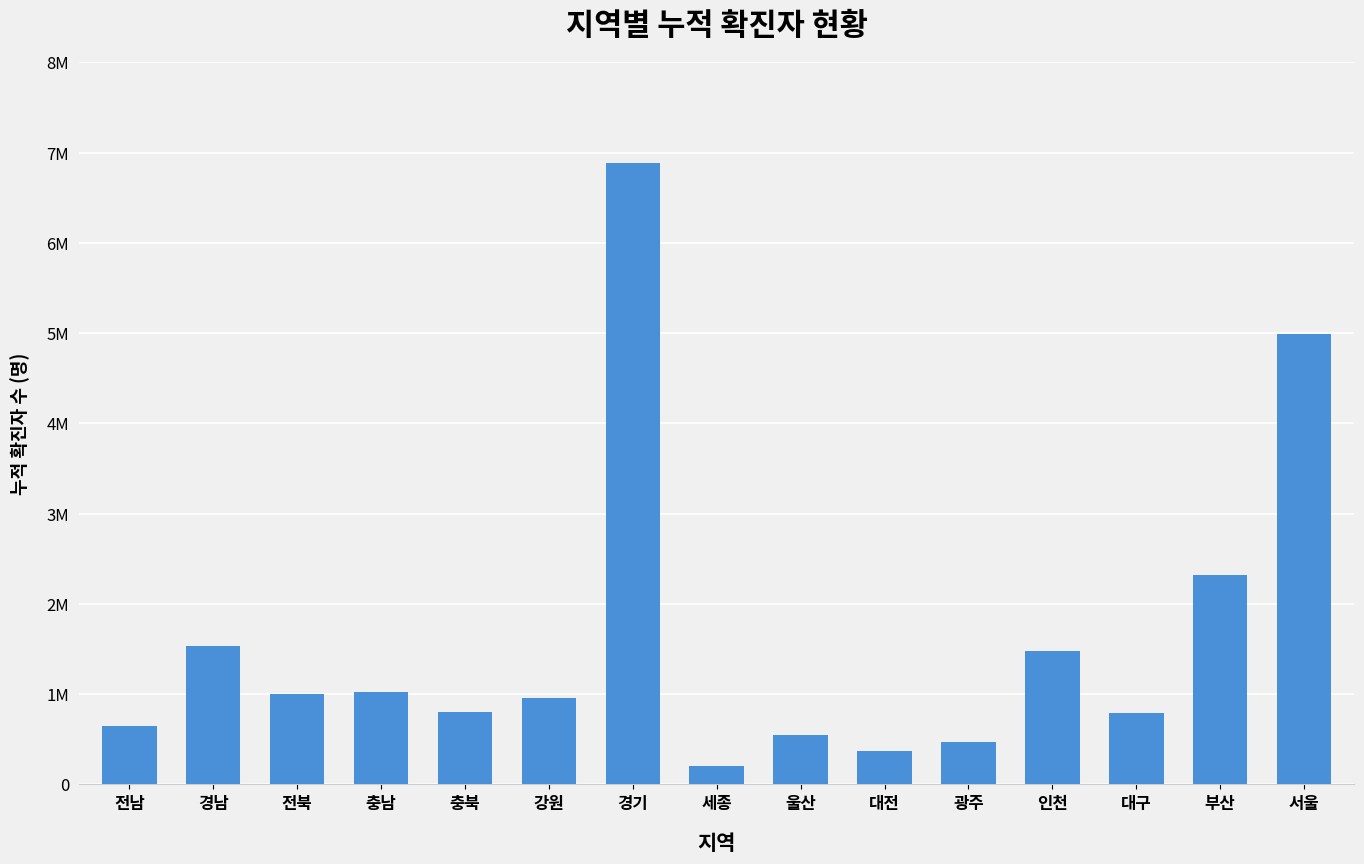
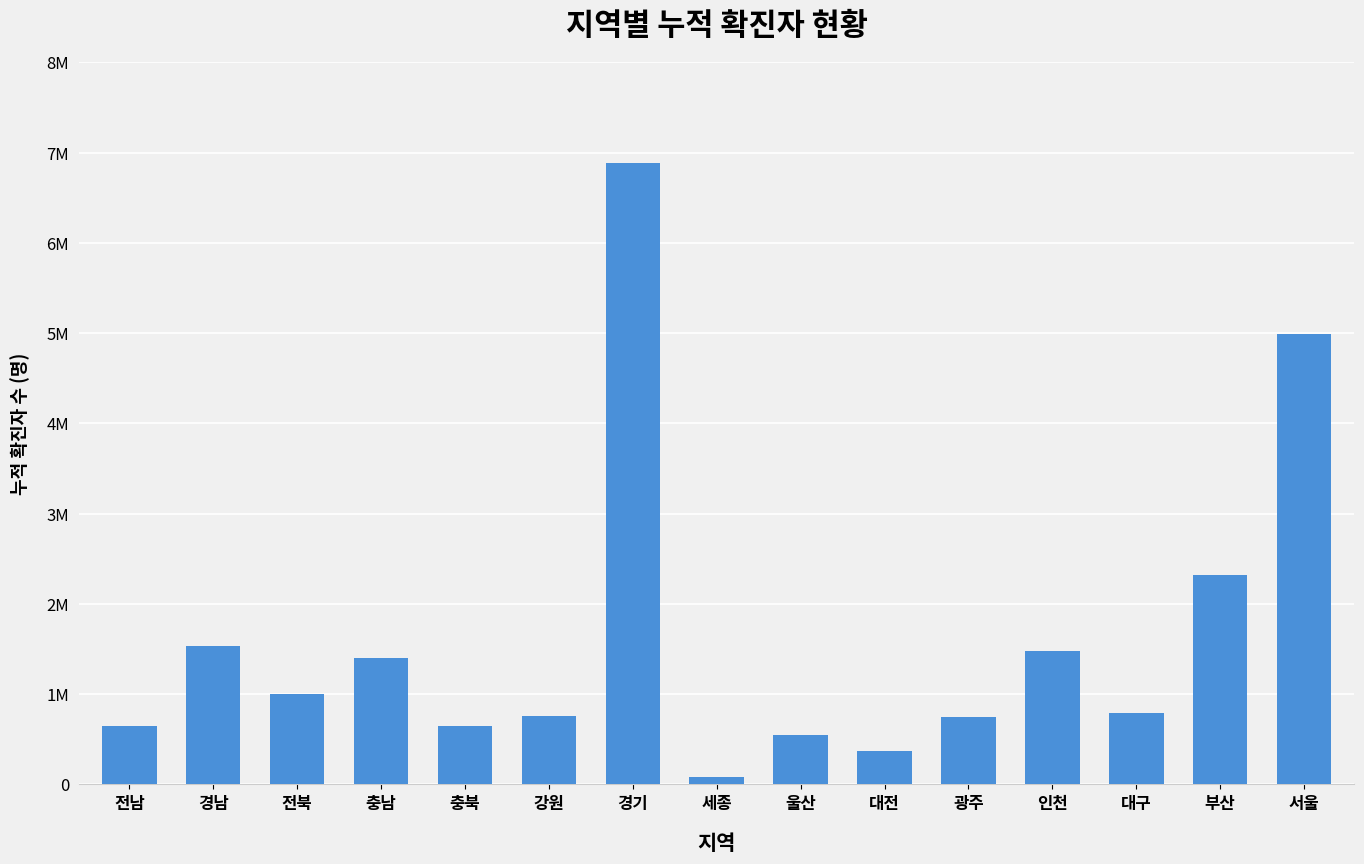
  {
    "전남": 600000,
    "경남": 1500000,
    "전북": 1000000,
-   "충남": 1000000,
-   "충북": 800000,
-   "강원": 1000000,
+   "충남": 1400000,
+   "충북": 600000,
+   "강원": 800000,
    "경기": 6900000,
-   "세종": 200000,
+   "세종": 100000,
    "울산": 500000,
    "대전": 400000,
-   "광주": 500000,
+   "광주": 700000,
    "인천": 1500000,
    "대구": 800000,
    "부산": 2300000,
    "서울": 5000000
  }
